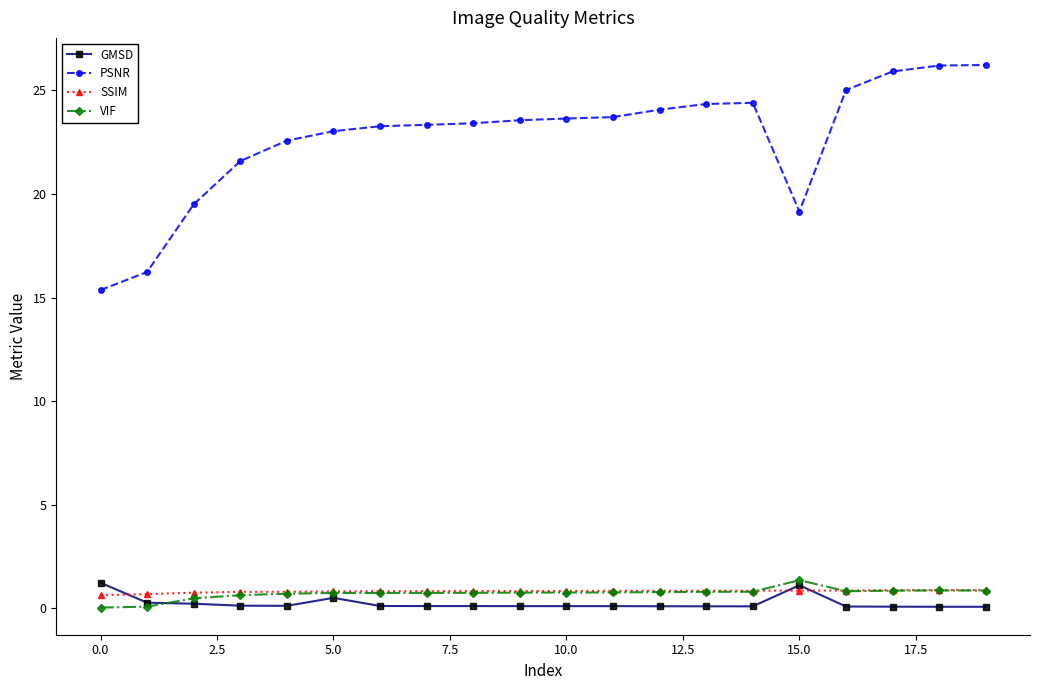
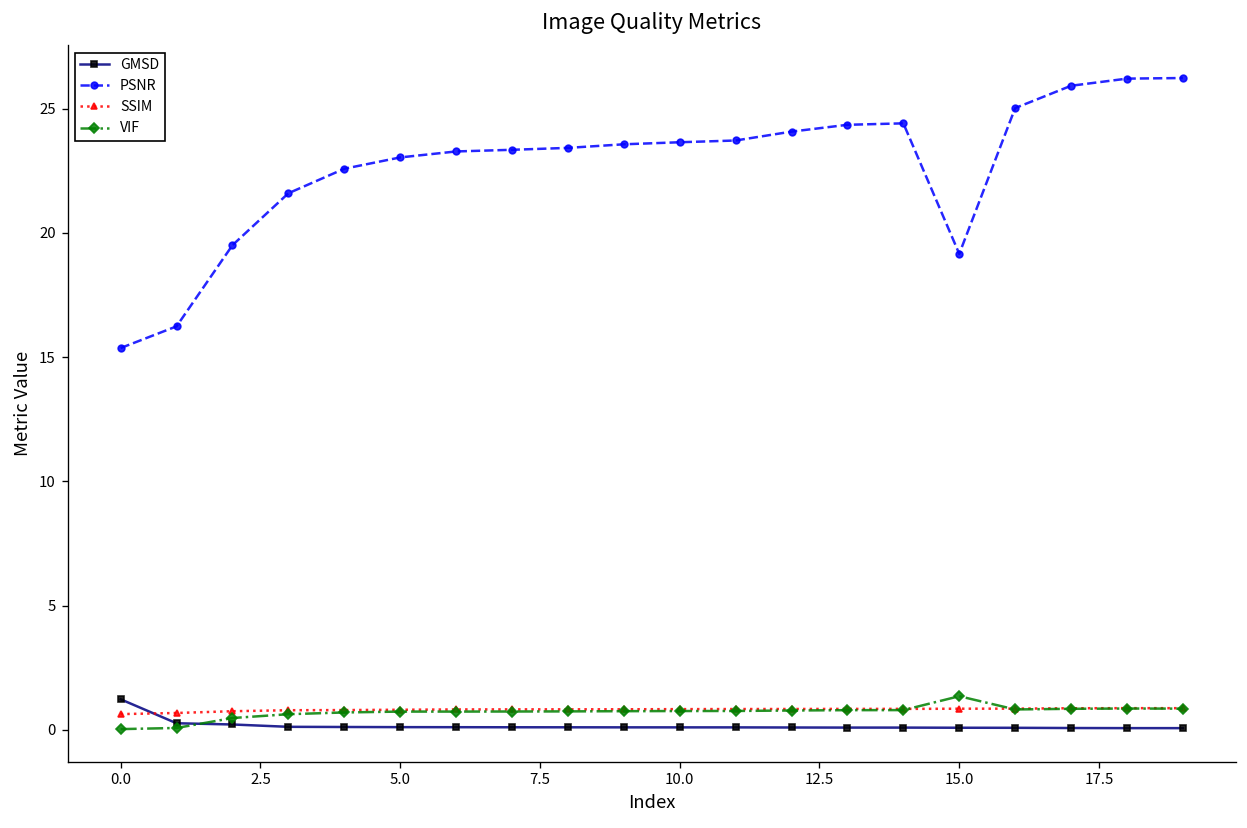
  {
    "GMSD": {
      "0.0": 1.2,
-     "5.0": 0.5,
+     "5.0": 0.1,
      "10.0": 0.1,
-     "15.0": 1.1
+     "15.0": 0.1
    },
    "PSNR": {
      "0.0": 15.4,
      "5.0": 23.0,
      "10.0": 23.6,
      "15.0": 19.2
    },
    "SSIM": {
      "0.0": 0.6,
      "15.0": 0.8
    },
    "VIF": {
      "0.0": 0.0,
      "15.0": 1.4
    }
  }
